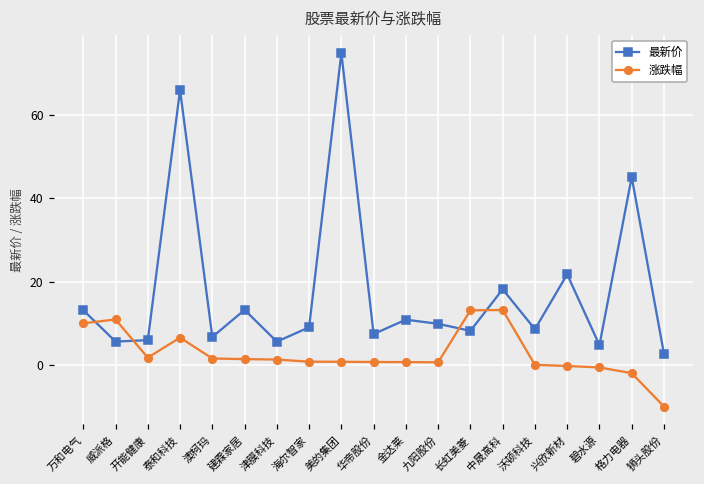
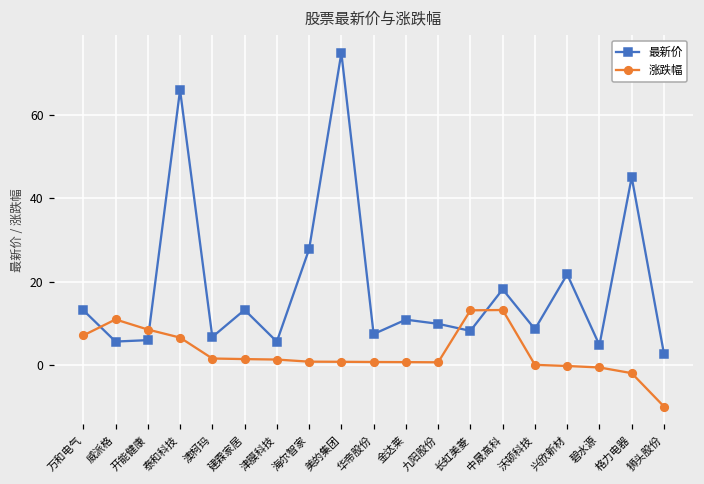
  {
    "最新价": {
      "万和电气": 13,
      "威派格": 6,
      "开能健康": 6,
      "泰和科技": 66,
      "澳柯玛": 7,
      "建霖家居": 13,
      "津膜科技": 6,
-     "海尔智家": 9,
+     "海尔智家": 28,
      "美的集团": 75,
      "华帝股份": 7,
      "金达莱": 11,
      "九阳股份": 10,
      "长虹美菱": 8,
      "中晟高科": 18,
      "沃顿科技": 9,
      "兴欣新材": 22,
      "碧水源": 5,
      "格力电器": 45,
      "狮头股份": 3
    },
    "涨跌幅": {
-     "万和电气": 10,
+     "万和电气": 7,
      "威派格": 11,
-     "开能健康": 2,
+     "开能健康": 8,
      "泰和科技": 7,
      "澳柯玛": 2,
      "建霖家居": 1,
      "津膜科技": 1,
      "海尔智家": 1,
      "美的集团": 1,
      "华帝股份": 1,
      "金达莱": 1,
      "九阳股份": 1,
      "长虹美菱": 13,
      "中晟高科": 13,
      "沃顿科技": 0,
      "兴欣新材": 0,
      "碧水源": -1,
      "格力电器": -2,
      "狮头股份": -10
    }
  }
